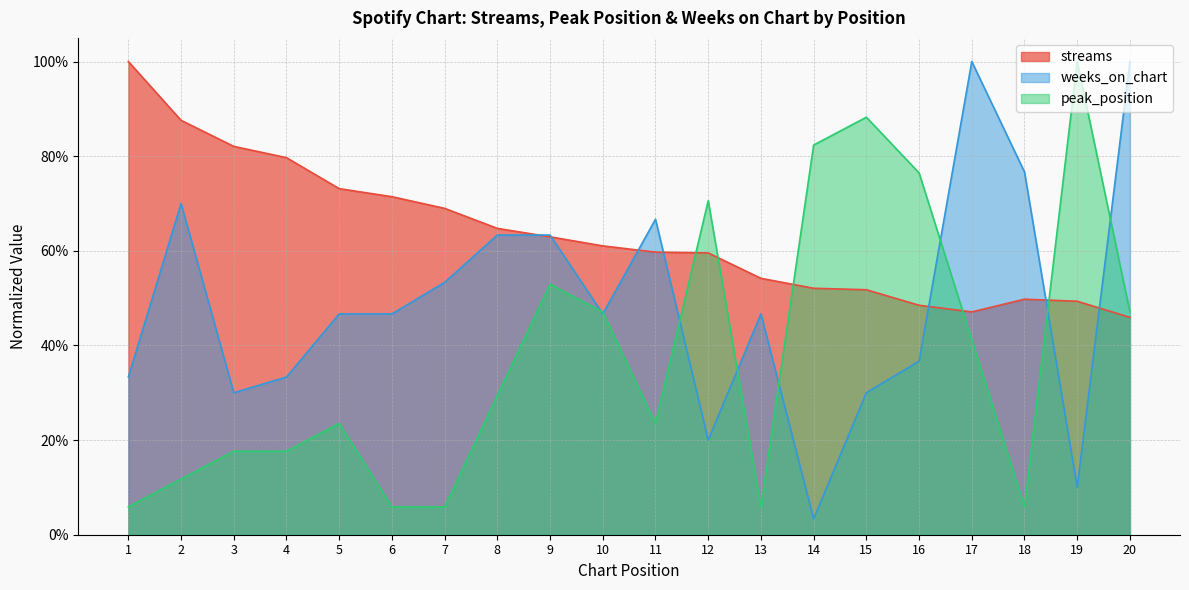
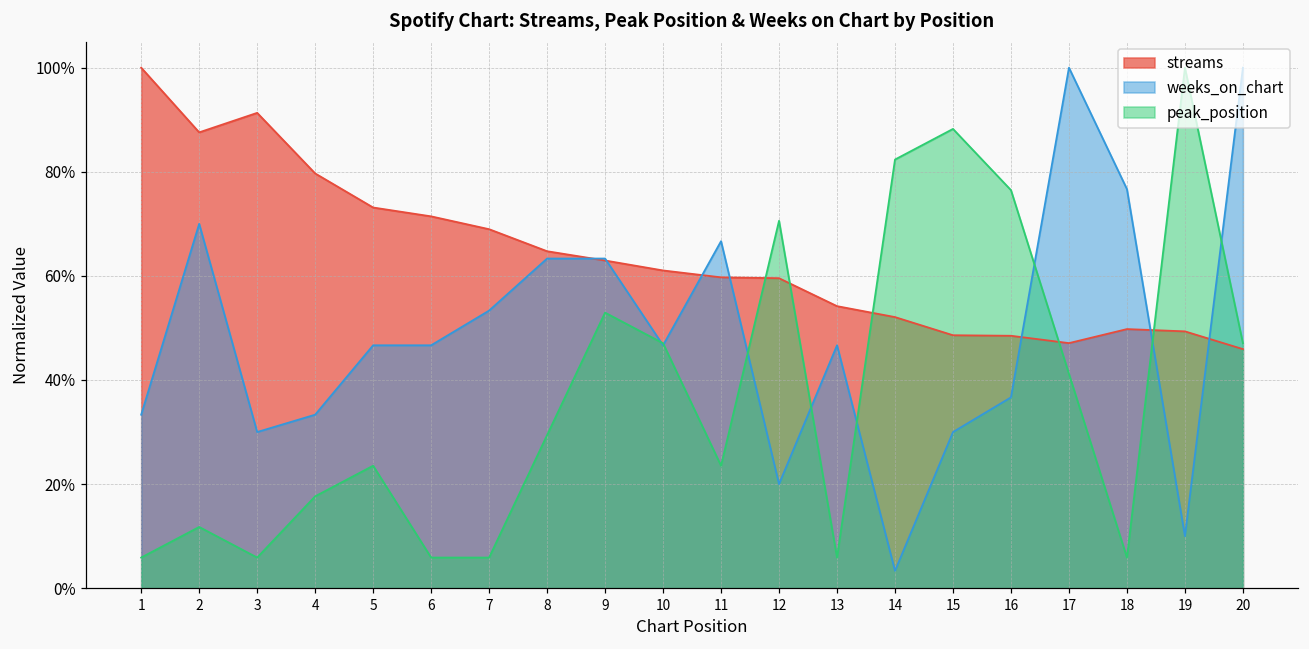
  {
    "streams": {
      "1": "100%",
      "2": "88%",
-     "3": "82%",
+     "3": "91%",
      "4": "80%",
      "5": "73%",
      "6": "71%",
      "7": "69%",
      "8": "65%",
      "10": "61%",
      "11": "60%",
      "12": "60%",
      "13": "54%",
      "14": "52%",
-     "15": "52%",
+     "15": "49%",
      "16": "48%",
      "17": "47%",
      "18": "50%",
      "19": "49%",
      "20": "46%"
    },
    "weeks_on_chart": {
      "1": "33%",
      "2": "70%",
      "3": "30%",
      "4": "33%",
      "5": "47%",
      "6": "47%",
      "7": "53%",
      "8": "63%",
      "11": "67%",
      "12": "20%",
      "13": "47%",
      "14": "3%",
      "15": "30%",
      "16": "37%",
      "17": "100%",
      "18": "77%",
      "19": "10%"
    },
    "peak_position": {
      "1": "6%",
      "2": "12%",
-     "3": "18%",
+     "3": "6%",
      "4": "18%",
      "5": "24%",
      "6": "6%",
      "7": "6%",
      "8": "29%",
      "9": "53%",
      "11": "24%",
      "12": "71%",
      "13": "6%",
      "14": "82%",
      "15": "88%",
      "16": "76%",
      "17": "41%",
      "18": "6%",
      "20": "47%"
    }
  }
